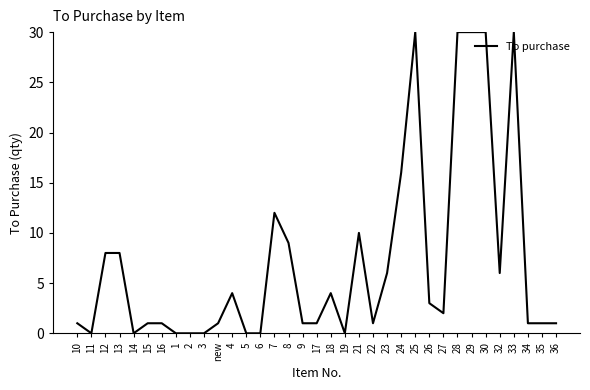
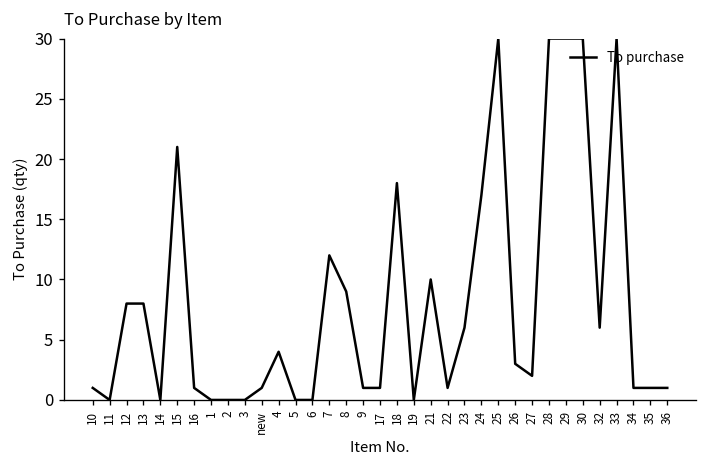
  {
    "10": 1,
    "11": 0,
    "12": 8,
    "13": 8,
    "14": 0,
-   "15": 1,
+   "15": 21,
    "16": 1,
    "1": 0,
    "2": 0,
    "3": 0,
    "new": 1,
    "4": 4,
    "5": 0,
    "6": 0,
    "7": 12,
    "8": 9,
    "9": 1,
    "17": 1,
-   "18": 4,
+   "18": 18,
    "19": 0,
    "21": 10,
    "22": 1,
    "23": 6,
-   "24": 16,
+   "24": 17,
    "25": 30,
    "26": 3,
    "27": 2,
    "28": 30,
    "29": 30,
    "30": 30,
    "32": 6,
    "33": 30,
    "34": 1,
    "35": 1,
    "36": 1
  }
